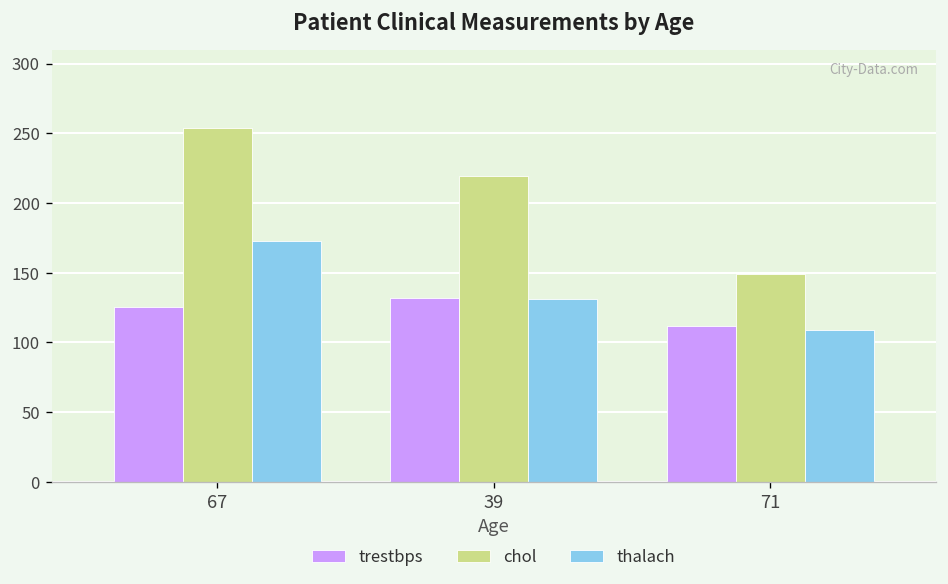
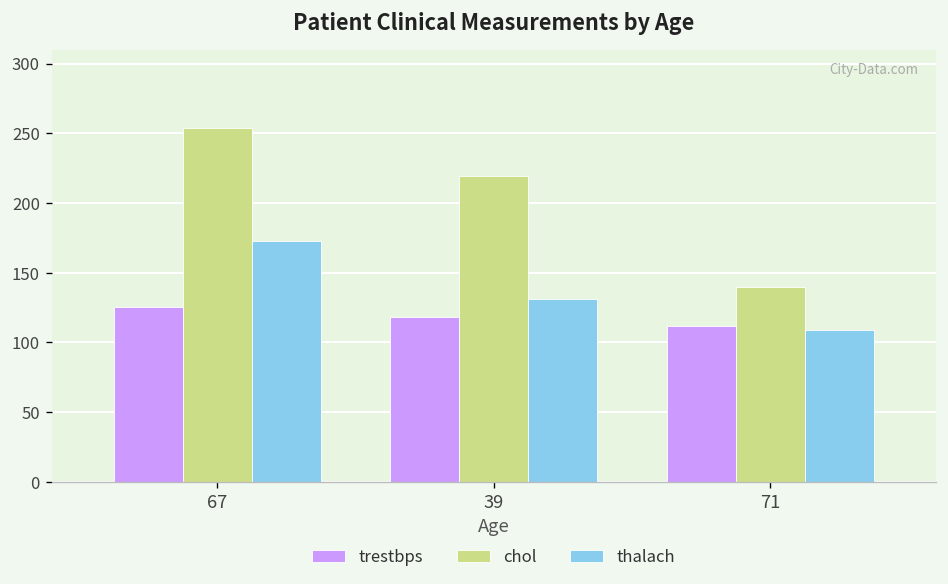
  {
    "trestbps": {
      "67": 125,
-     "39": 132,
+     "39": 118,
      "71": 112
    },
    "chol": {
      "67": 254,
      "39": 219,
-     "71": 149
+     "71": 140
    },
    "thalach": {
      "67": 173,
      "39": 131,
      "71": 109
    }
  }
